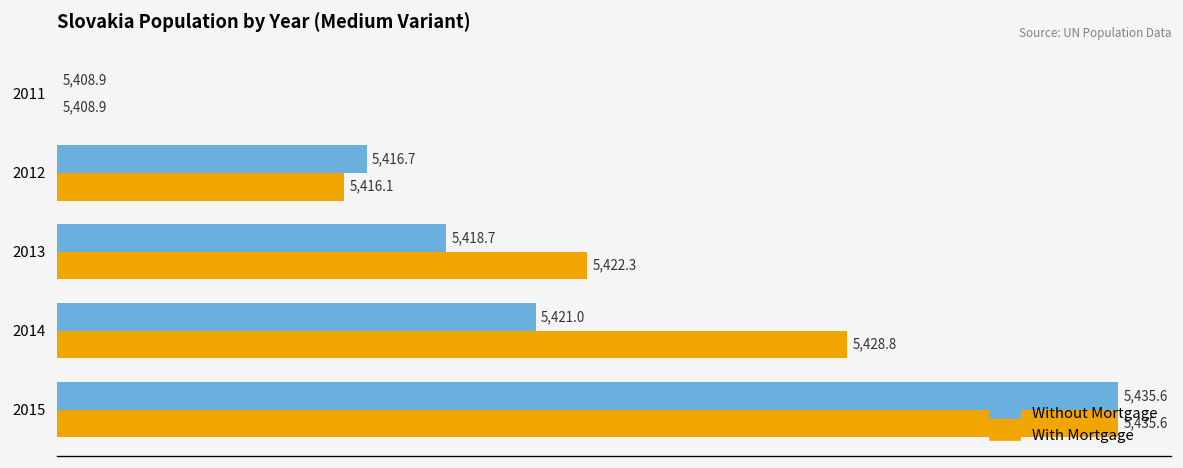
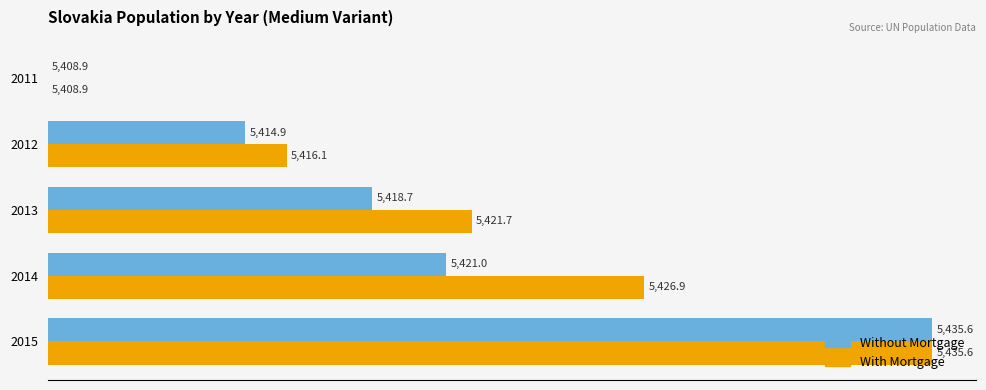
  {
    "Without Mortgage": {
-     "2012": "5,416.7"
+     "2012": "5,414.9"
    },
    "With Mortgage": {
-     "2013": "5,422.3",
-     "2014": "5,428.8"
+     "2013": "5,421.7",
+     "2014": "5,426.9"
    }
  }
